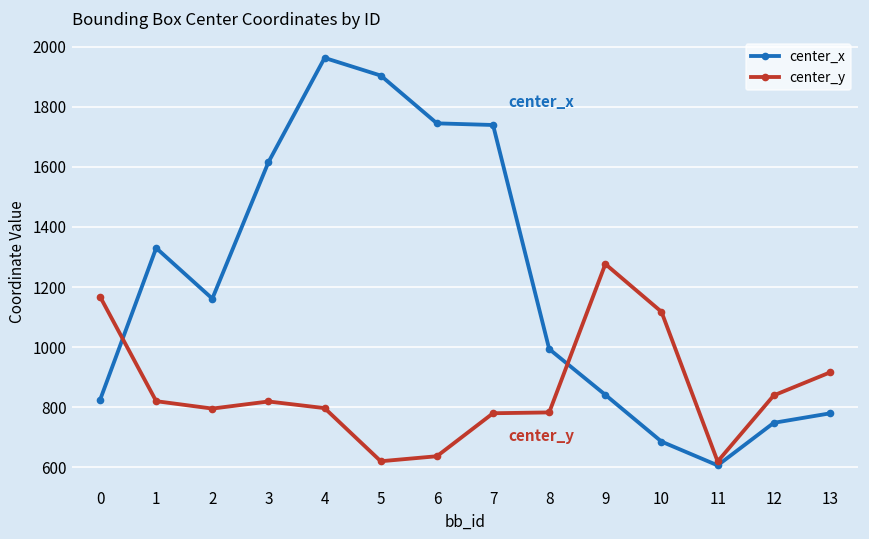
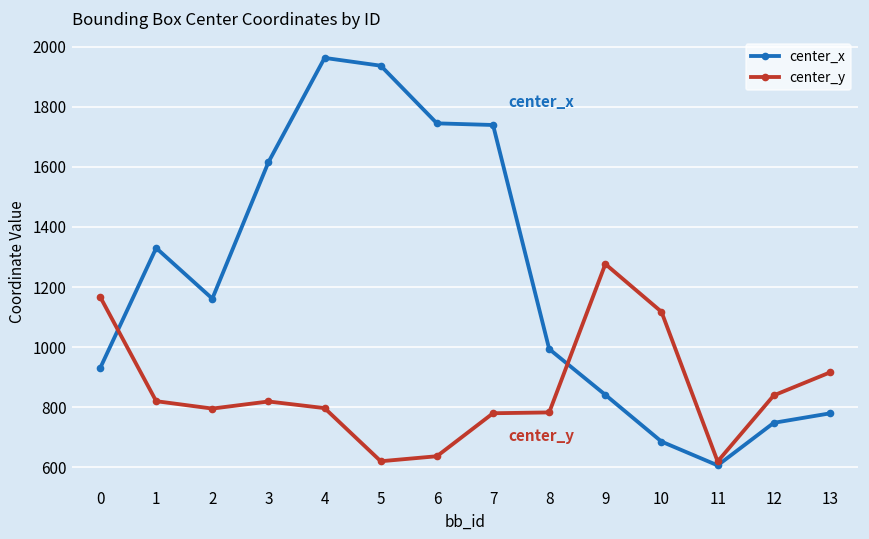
  {
    "center_x": {
-     "0": 820,
+     "0": 930,
      "1": 1330,
      "2": 1160,
      "3": 1620,
      "4": 1960,
-     "5": 1900,
+     "5": 1940,
      "6": 1740,
      "7": 1740,
      "8": 990,
      "9": 840,
      "10": 690,
      "11": 610,
      "12": 750,
      "13": 780
    },
    "center_y": {
      "0": 1170,
      "1": 820,
      "2": 800,
      "3": 820,
      "4": 800,
      "5": 620,
      "6": 640,
      "7": 780,
      "8": 780,
      "9": 1280,
      "10": 1120,
      "11": 620,
      "12": 840,
      "13": 920
    }
  }
